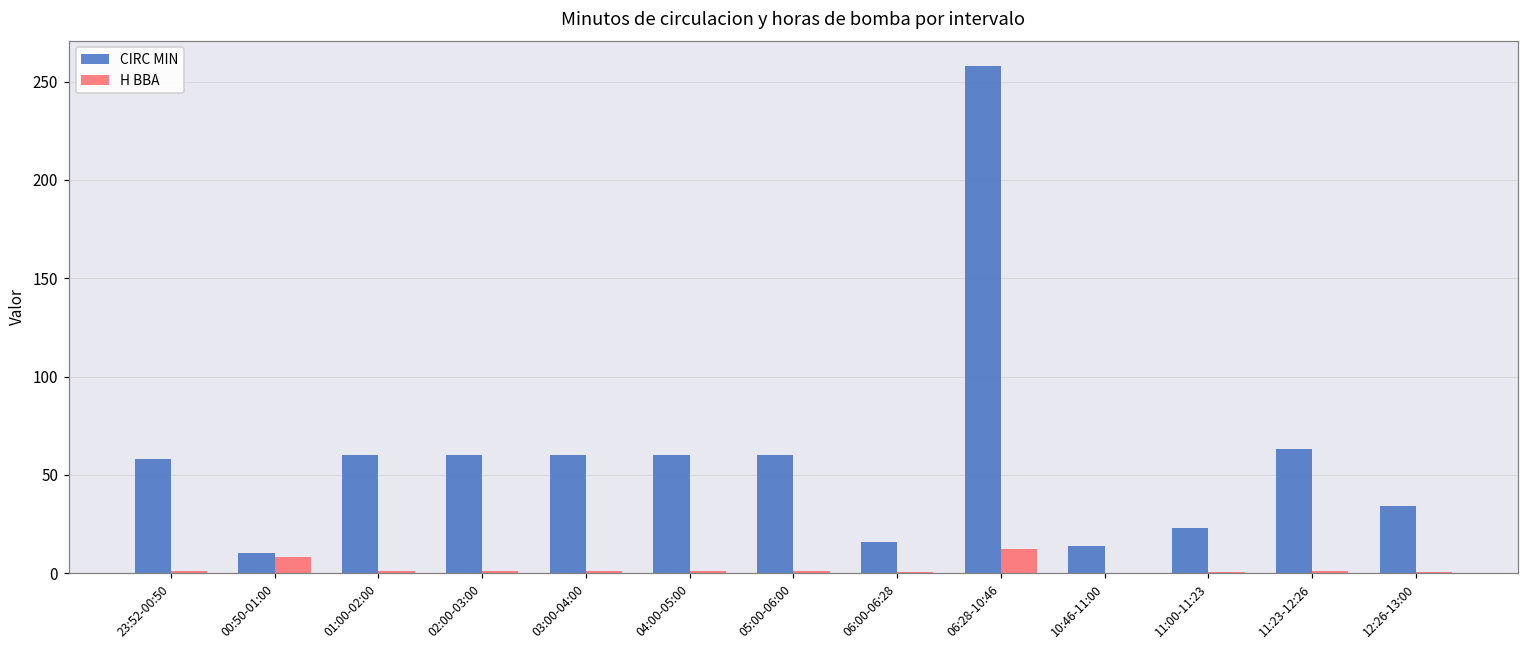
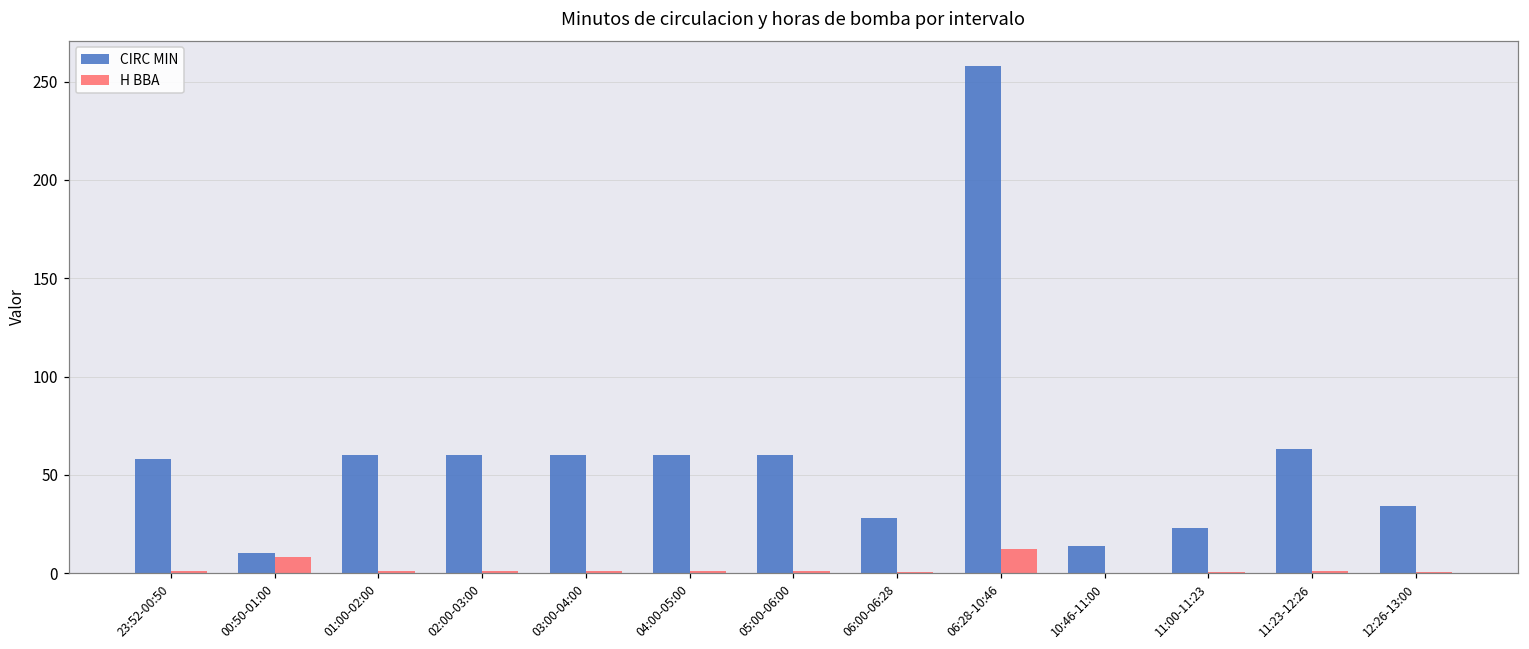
  {
    "CIRC MIN": {
      "23:52-00:50": 58,
      "00:50-01:00": 10,
      "01:00-02:00": 60,
      "02:00-03:00": 60,
      "03:00-04:00": 60,
      "04:00-05:00": 60,
      "05:00-06:00": 60,
-     "06:00-06:28": 16,
+     "06:00-06:28": 28,
      "06:28-10:46": 258,
      "10:46-11:00": 14,
      "11:00-11:23": 23,
      "11:23-12:26": 63,
      "12:26-13:00": 34
    },
    "H BBA": {
      "00:50-01:00": 8,
      "06:28-10:46": 12
    }
  }
